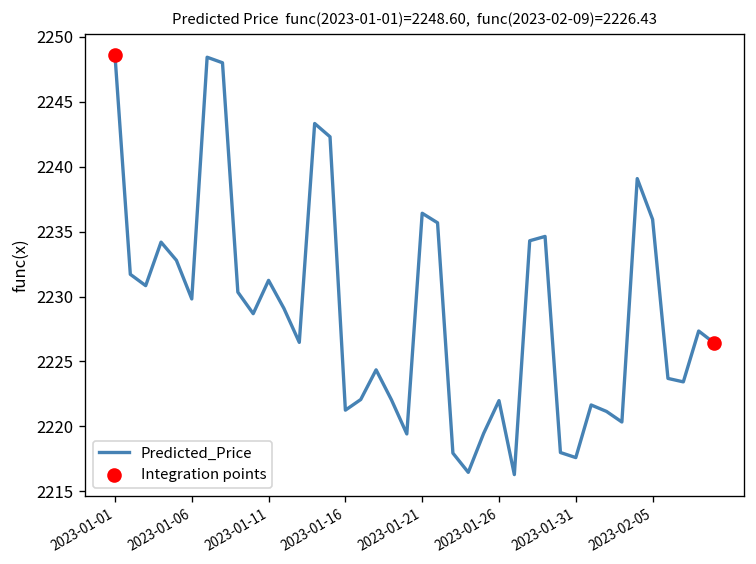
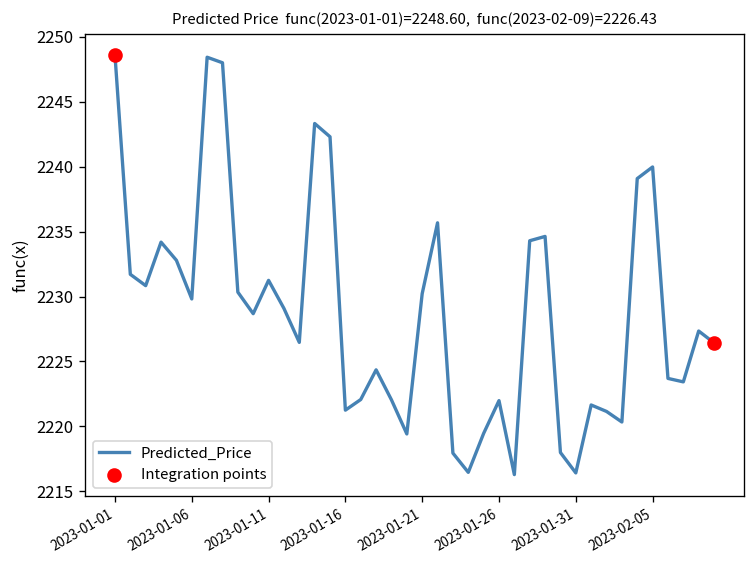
  {
    "Predicted_Price": {
      "2023-01-06": 2229.8,
      "2023-01-11": 2231.2,
      "2023-01-16": 2221.3,
-     "2023-01-21": 2236.4,
+     "2023-01-21": 2230.2,
      "2023-01-26": 2222.0,
-     "2023-01-31": 2217.6,
-     "2023-02-05": 2235.9
+     "2023-01-31": 2216.4,
+     "2023-02-05": 2240.0
    }
  }
